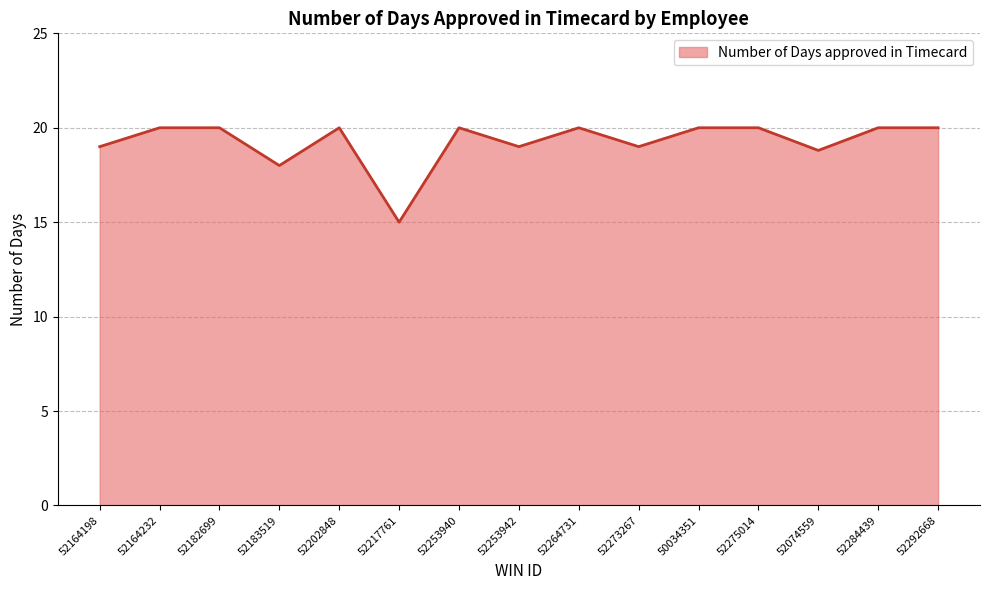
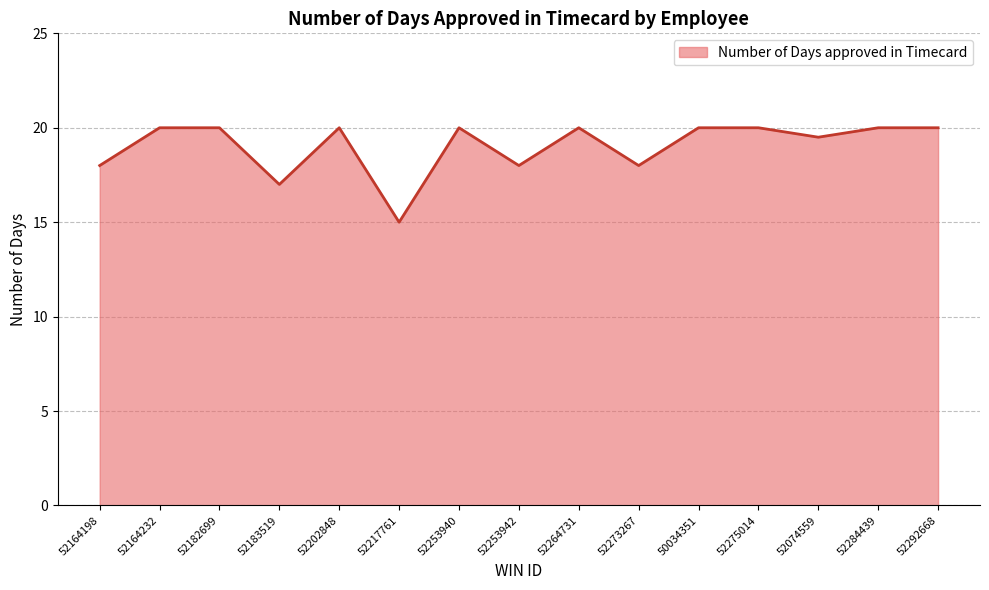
  {
-   "52164198": 19,
+   "52164198": 18,
    "52164232": 20.0,
    "52182699": 20.0,
-   "52183519": 18,
+   "52183519": 17,
    "52202848": 20.0,
    "52217761": 15.0,
    "52253940": 20.0,
-   "52253942": 19,
+   "52253942": 18,
    "52264731": 20.0,
-   "52273267": 19,
+   "52273267": 18,
    "50034351": 20.0,
    "52275014": 20.0,
-   "52074559": 18.8,
+   "52074559": 19.5,
    "52284439": 20.0,
    "52292668": 20.0
  }
